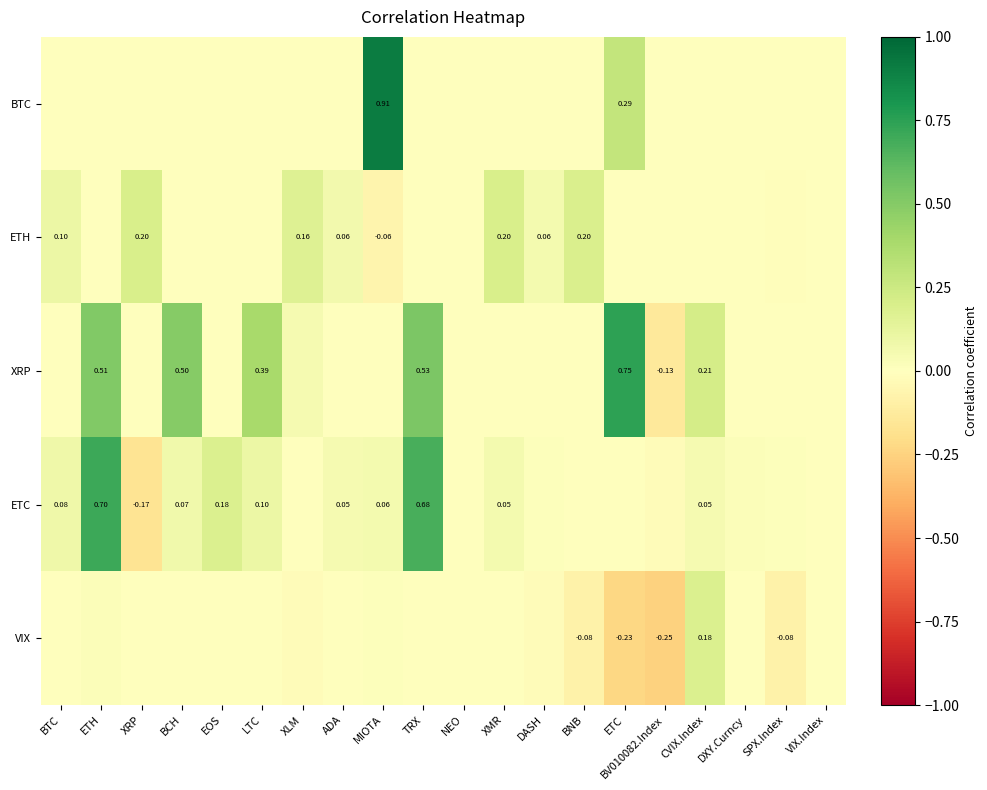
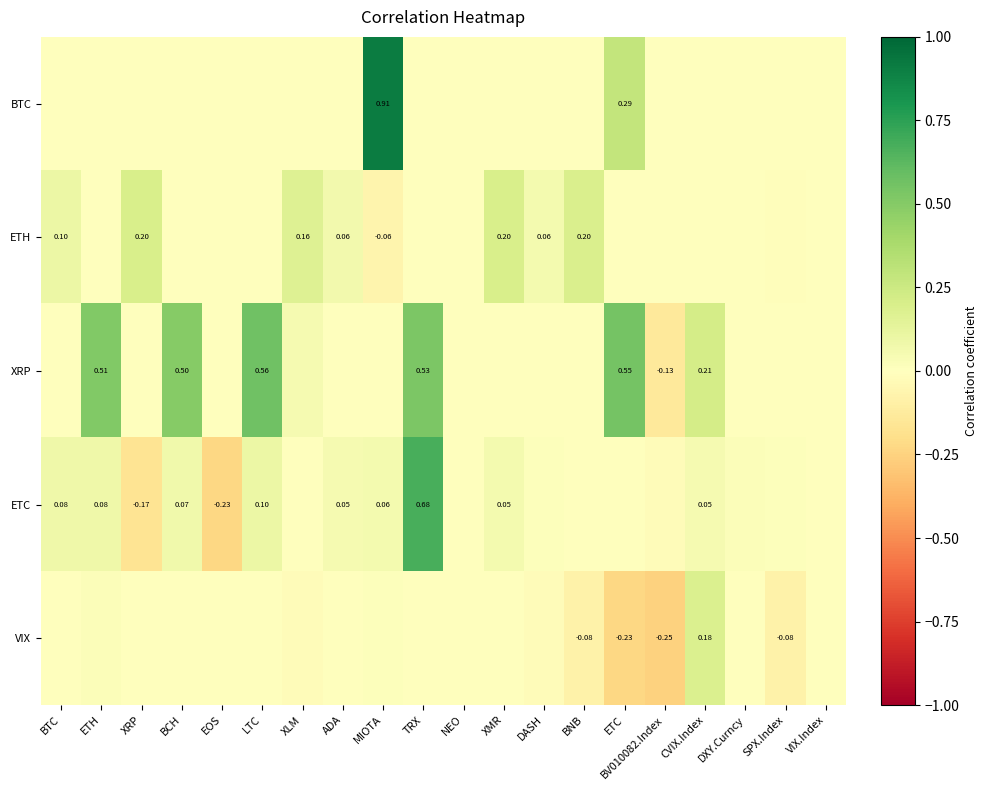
  {
    "BTC": {
      "MIOTA": 0.91,
      "ETC": 0.29
    },
    "ETH": {
      "BTC": 0.10,
      "XRP": 0.20,
      "XLM": 0.16,
      "ADA": 0.06,
      "MIOTA": -0.06,
      "XMR": 0.20,
      "DASH": 0.06,
      "BNB": 0.20
    },
    "XRP": {
      "ETH": 0.51,
      "BCH": 0.50,
-     "LTC": 0.39,
+     "LTC": 0.56,
      "TRX": 0.53,
-     "ETC": 0.75,
+     "ETC": 0.55,
      "BV010082.Index": -0.13,
      "CVIX.Index": 0.21
    },
    "ETC": {
      "BTC": 0.08,
-     "ETH": 0.70,
+     "ETH": 0.08,
      "XRP": -0.17,
      "BCH": 0.07,
-     "EOS": 0.18,
+     "EOS": -0.23,
      "LTC": 0.10,
      "ADA": 0.05,
      "MIOTA": 0.06,
      "TRX": 0.68,
      "XMR": 0.05,
      "CVIX.Index": 0.05
    },
    "VIX": {
      "BNB": -0.08,
      "ETC": -0.23,
      "BV010082.Index": -0.25,
      "CVIX.Index": 0.18,
      "SPX.Index": -0.08
    }
  }
